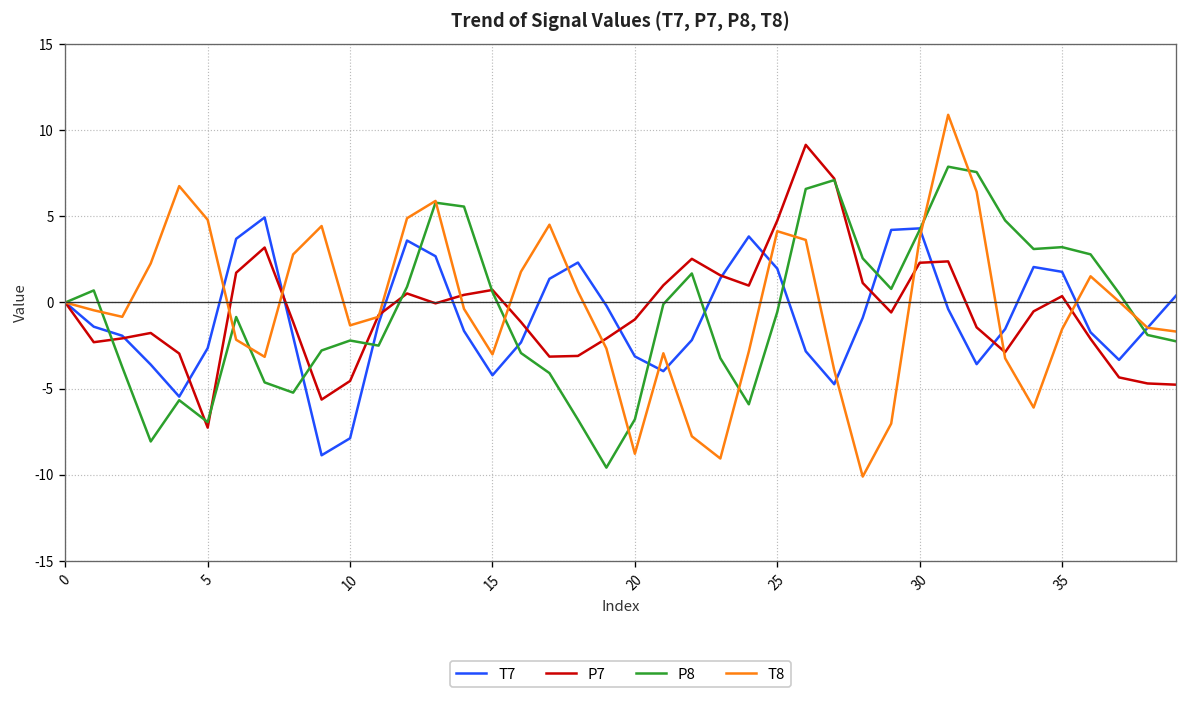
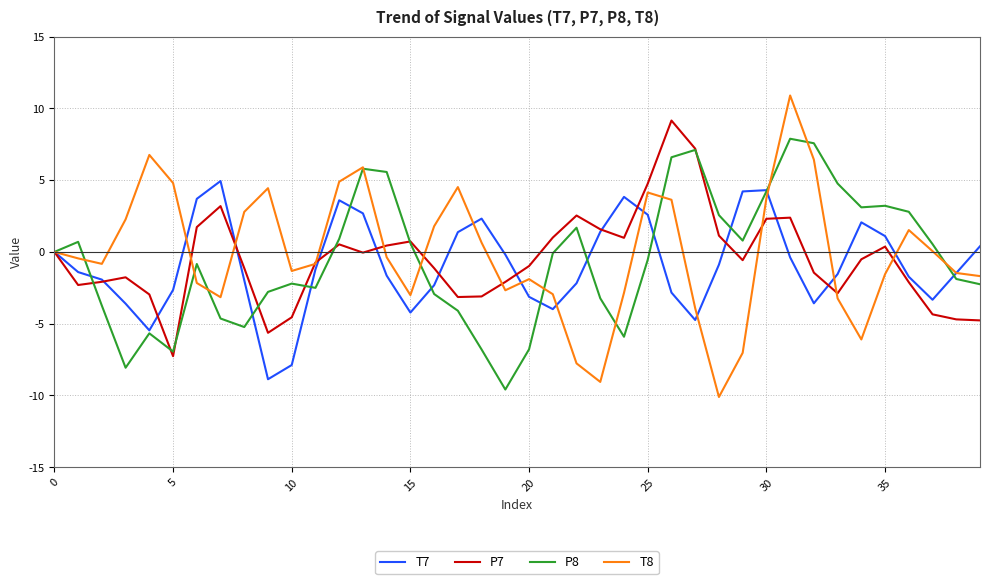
  {
    "T7": {
      "5": -2.6,
      "10": -7.9,
      "15": -4.2,
      "20": -3.1,
-     "25": 2.0,
-     "35": 1.8
+     "25": 2.6,
+     "35": 1.1
    },
    "P7": {
      "5": -7.3,
      "10": -4.6,
      "20": -1.0,
      "25": 4.8,
      "30": 2.3,
      "35": 0.4
    },
    "P8": {
      "5": -6.9,
      "10": -2.2,
      "20": -6.8,
      "25": -0.5,
      "35": 3.2
    },
    "T8": {
      "5": 4.8,
      "10": -1.3,
      "15": -3.0,
-     "20": -8.8,
+     "20": -1.9,
      "25": 4.1,
      "30": 3.7,
      "35": -1.5
    }
  }
